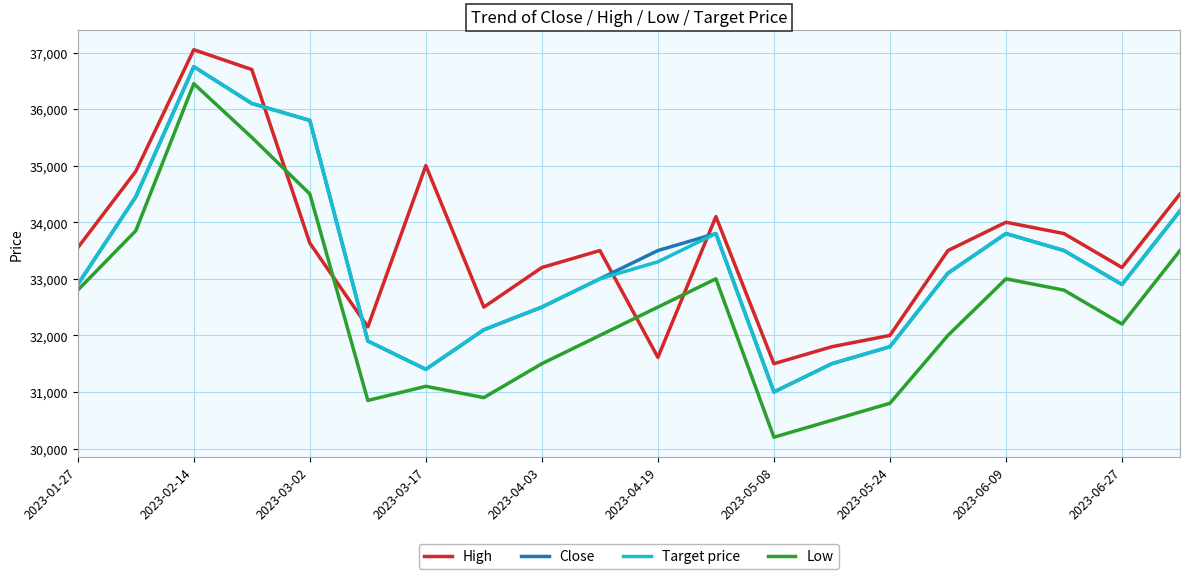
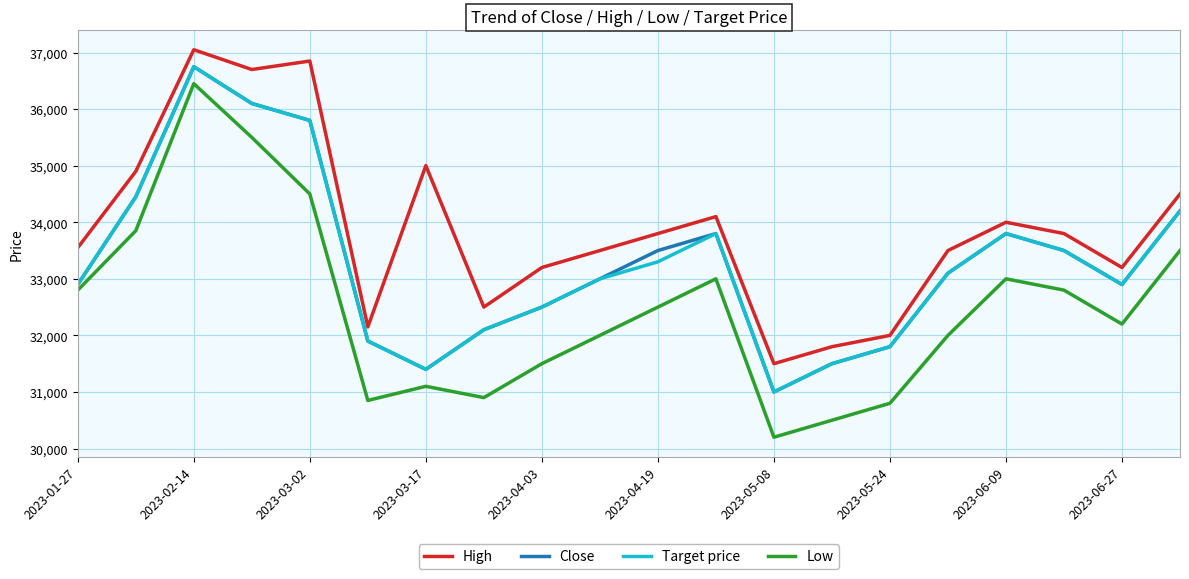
  {
    "High": {
      "2023-01-27": "33,600",
      "2023-02-14": "37,100",
-     "2023-03-02": "33,600",
+     "2023-03-02": "36,900",
      "2023-03-17": "35,000",
      "2023-04-03": "33,200",
-     "2023-04-19": "31,600",
+     "2023-04-19": "33,800",
      "2023-05-08": "31,500",
      "2023-05-24": "32,000",
      "2023-06-09": "34,000",
      "2023-06-27": "33,200"
    },
    "Close": {
      "2023-04-19": "33,500"
    },
    "Target price": {
      "2023-04-19": "33,300"
    },
    "Low": {
      "2023-01-27": "32,800",
      "2023-02-14": "36,500",
      "2023-03-02": "34,500",
      "2023-03-17": "31,100",
      "2023-04-03": "31,500",
      "2023-04-19": "32,500",
      "2023-05-08": "30,200",
      "2023-05-24": "30,800",
      "2023-06-09": "33,000",
      "2023-06-27": "32,200"
    }
  }
